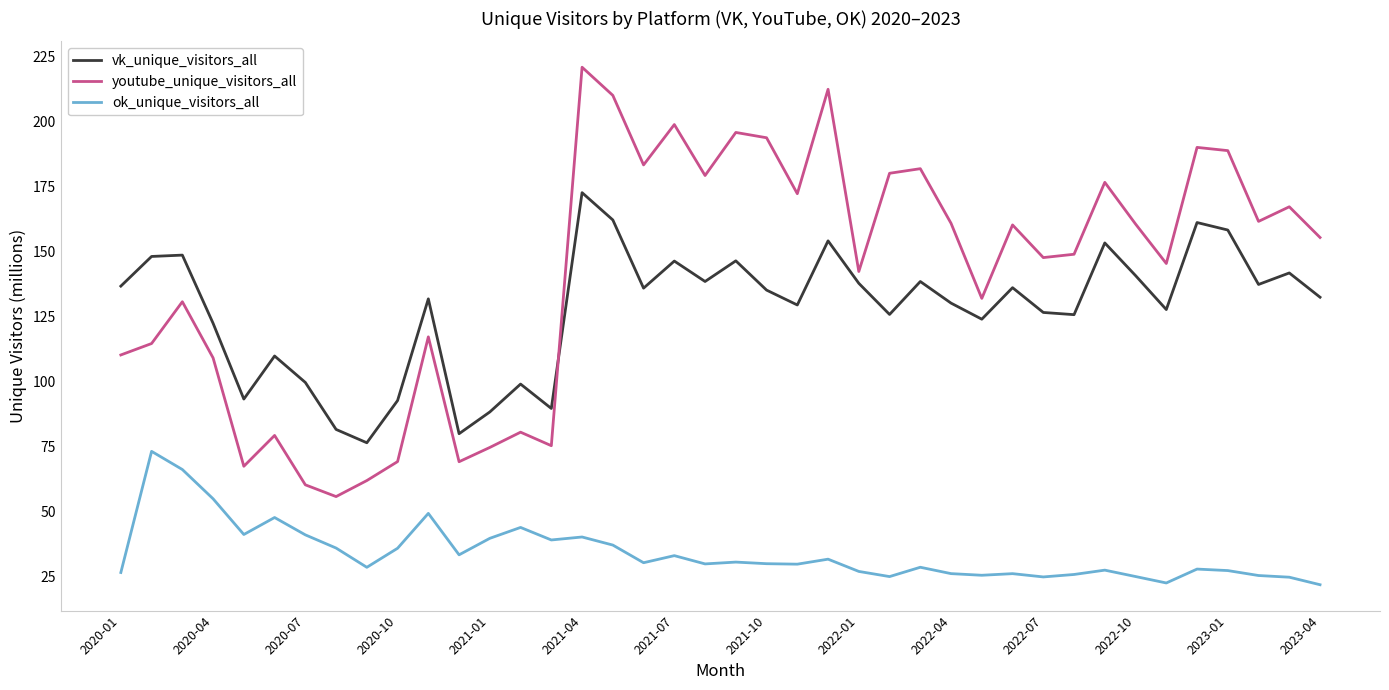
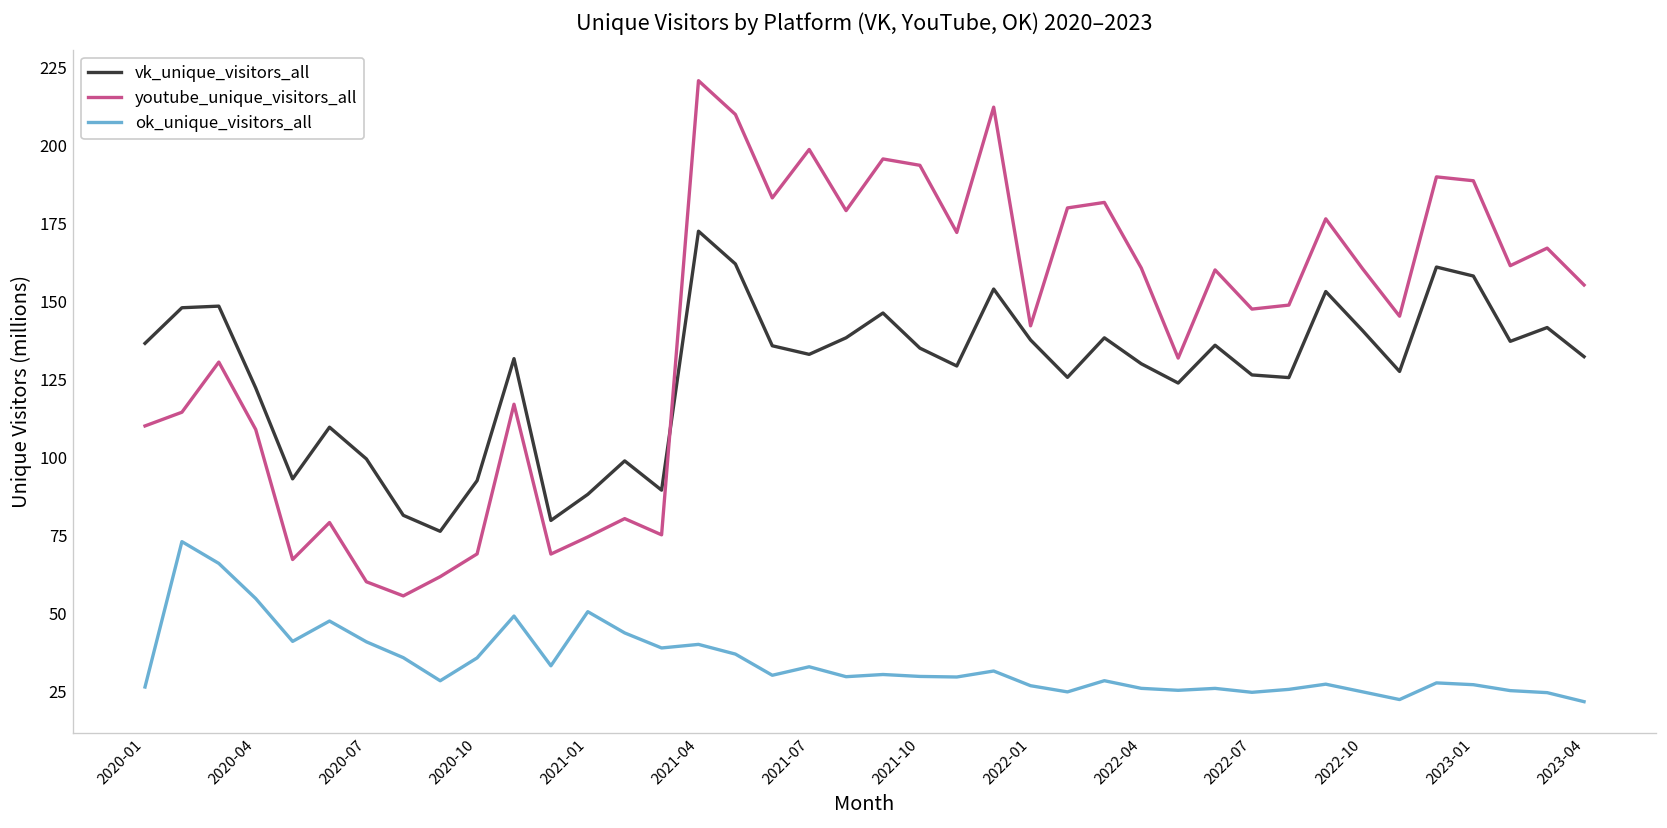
  {
    "vk_unique_visitors_all": {
      "2020-01": 137,
      "2020-04": 122,
      "2020-07": 99,
      "2020-10": 93,
      "2021-01": 88,
      "2021-04": 172,
-     "2021-07": 146,
+     "2021-07": 133,
      "2021-10": 135,
      "2022-01": 138,
      "2022-04": 130,
      "2022-07": 126,
      "2022-10": 141,
      "2023-01": 158,
      "2023-04": 132
    },
    "youtube_unique_visitors_all": {
      "2020-01": 110,
      "2020-04": 109,
      "2020-07": 60,
      "2020-10": 69,
      "2021-01": 74,
      "2021-04": 221,
      "2021-07": 199,
      "2021-10": 194,
      "2022-01": 142,
      "2022-04": 161,
      "2022-07": 148,
      "2022-10": 160,
      "2023-01": 189,
      "2023-04": 155
    },
    "ok_unique_visitors_all": {
      "2020-01": 26,
      "2020-04": 55,
      "2020-07": 41,
      "2020-10": 36,
-     "2021-01": 40,
+     "2021-01": 51,
      "2021-04": 40,
      "2021-07": 33,
      "2021-10": 30,
      "2022-01": 27,
      "2022-04": 26,
      "2022-07": 25,
      "2022-10": 25,
      "2023-01": 27,
      "2023-04": 22
    }
  }
